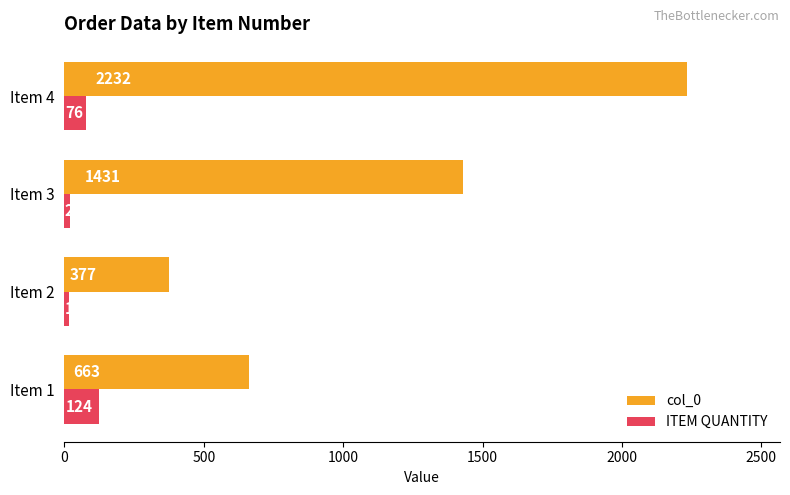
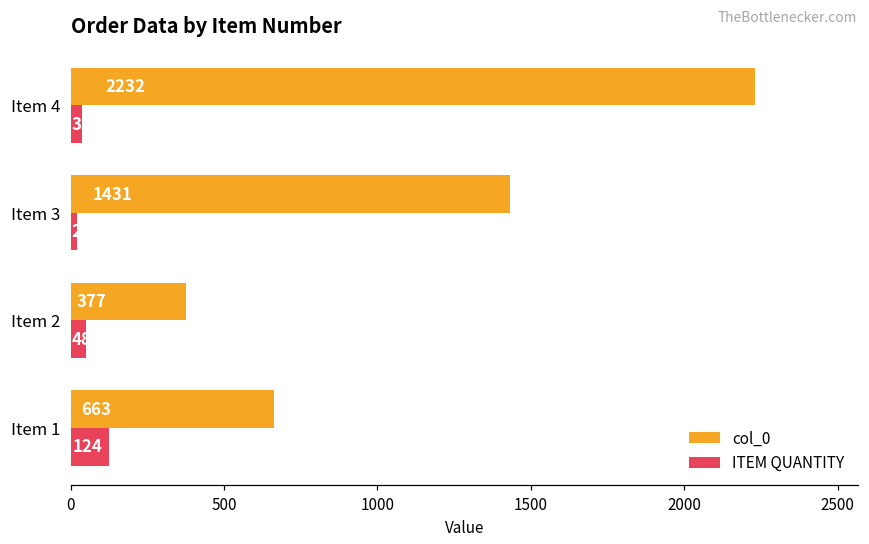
  {
    "col_0": {
      "Item 4": 2232,
      "Item 3": 1431,
      "Item 2": 377,
      "Item 1": 663
    },
    "ITEM QUANTITY": {
-     "Item 4": 80,
+     "Item 4": 40,
      "Item 3": 20,
-     "Item 2": 20
+     "Item 2": 50
    }
  }
